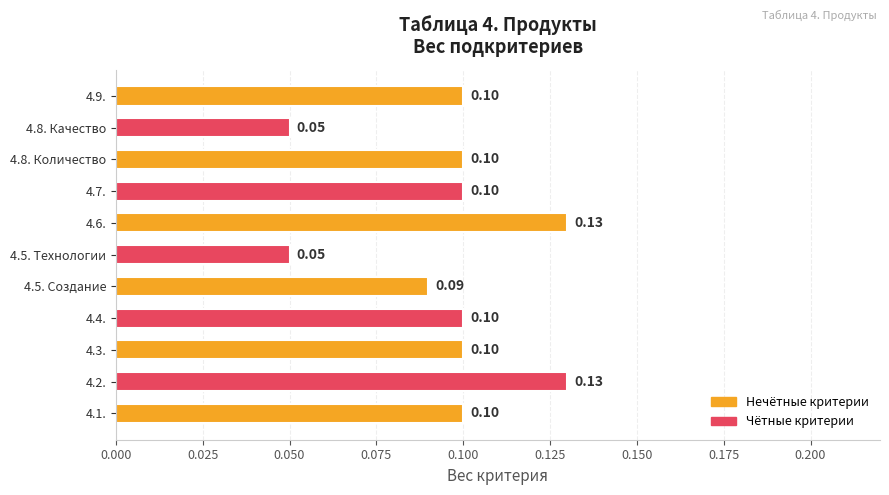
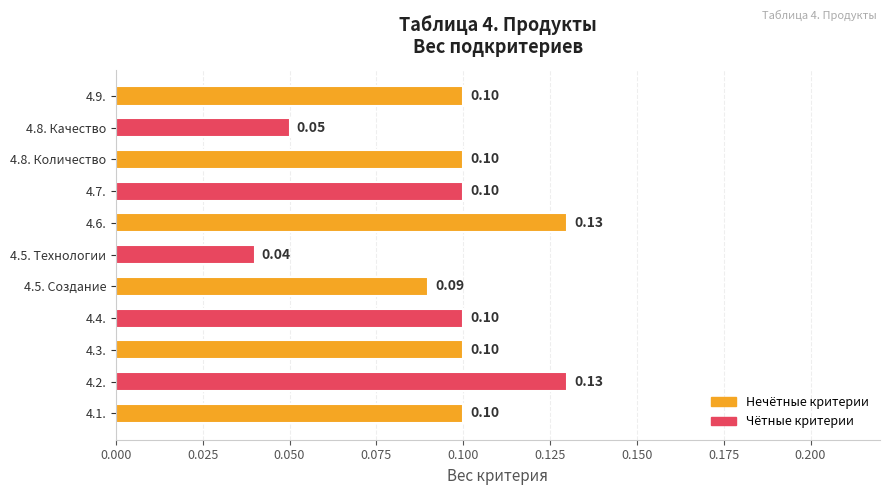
  {
    "4.9.": 0.10,
    "4.8. Качество": 0.05,
    "4.8. Количество": 0.10,
    "4.7.": 0.10,
    "4.6.": 0.13,
-   "4.5. Технологии": 0.05,
+   "4.5. Технологии": 0.04,
    "4.5. Создание": 0.09,
    "4.4.": 0.10,
    "4.3.": 0.10,
    "4.2.": 0.13,
    "4.1.": 0.10
  }
